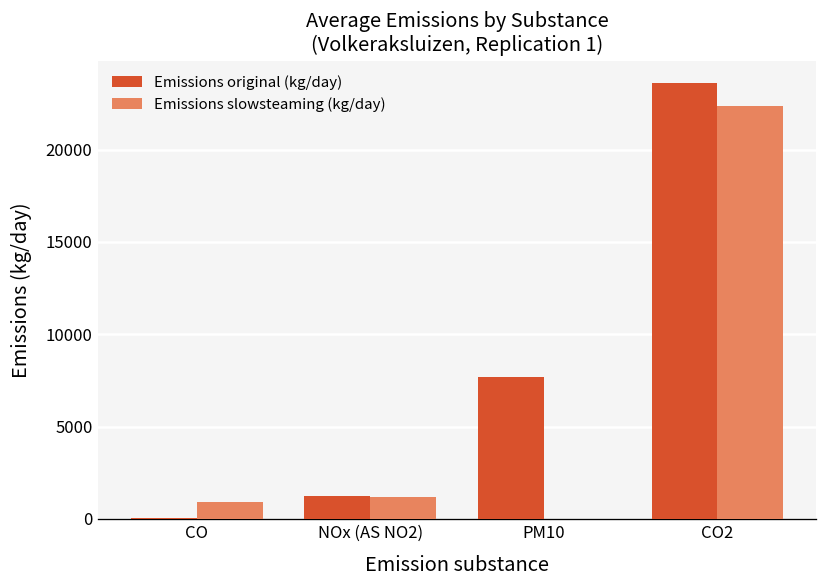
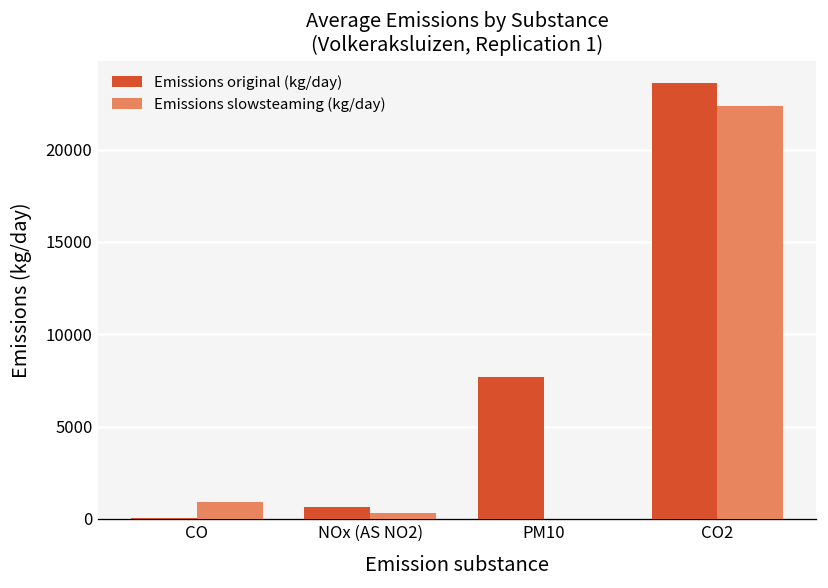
  {
    "Emissions original (kg/day)": {
-     "NOx (AS NO2)": 1300,
+     "NOx (AS NO2)": 700,
      "PM10": 7700,
      "CO2": 23600
    },
    "Emissions slowsteaming (kg/day)": {
      "CO": 900,
-     "NOx (AS NO2)": 1200,
+     "NOx (AS NO2)": 300,
      "CO2": 22400
    }
  }
